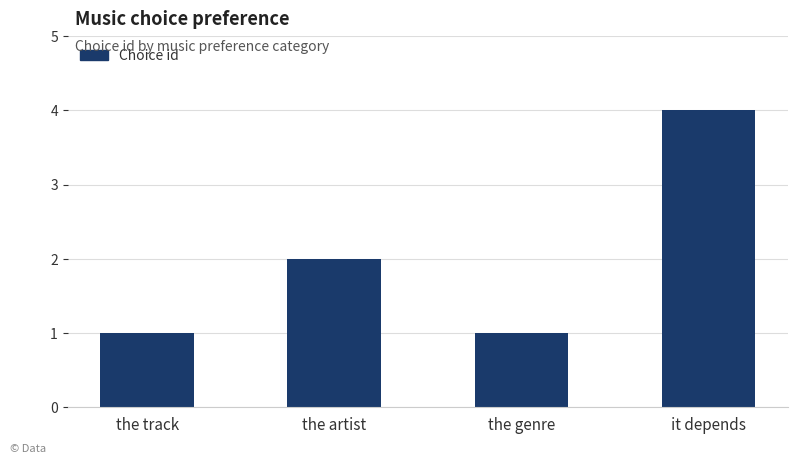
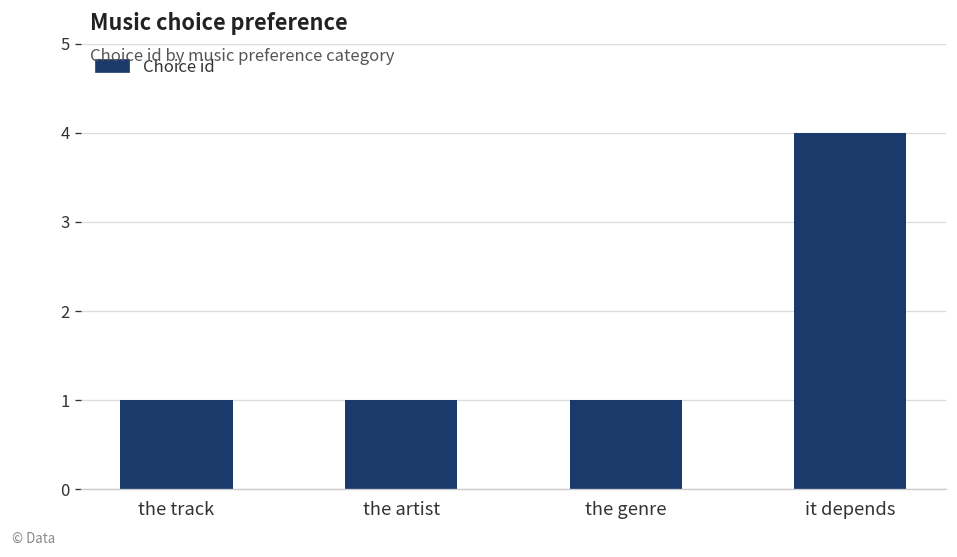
  {
    "the track": 1,
-   "the artist": 2,
+   "the artist": 1,
    "the genre": 1,
    "it depends": 4
  }
